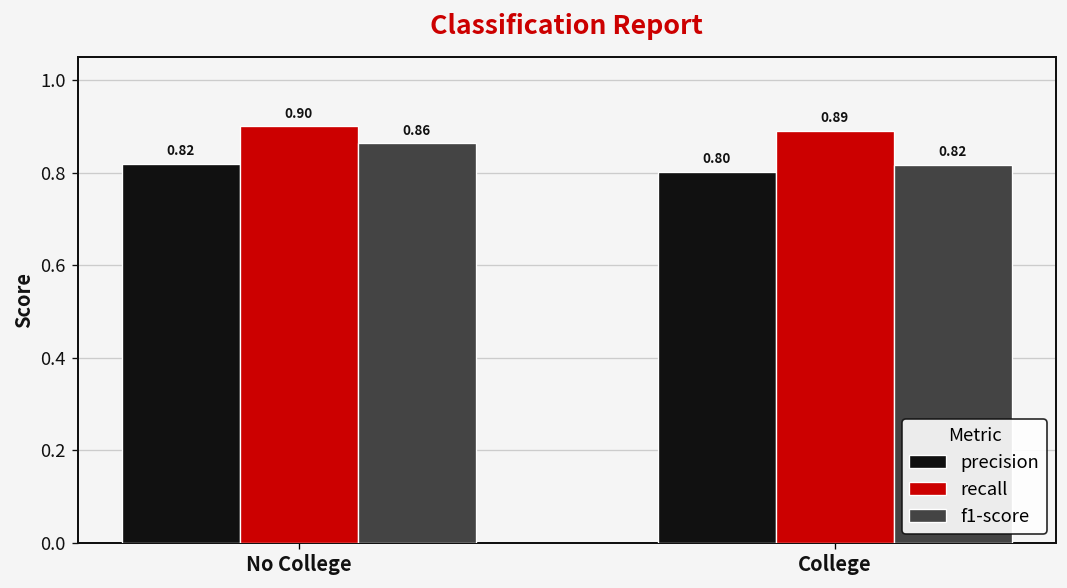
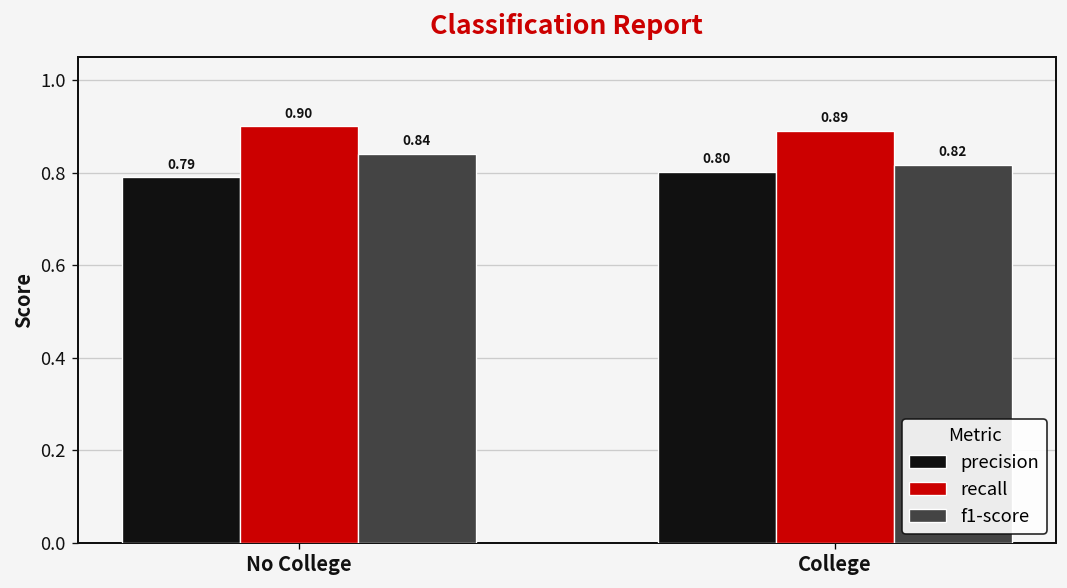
  {
    "precision": {
-     "No College": 0.82,
+     "No College": 0.79,
      "College": 0.80
    },
    "recall": {
      "No College": 0.90,
      "College": 0.89
    },
    "f1-score": {
-     "No College": 0.86,
+     "No College": 0.84,
      "College": 0.82
    }
  }
